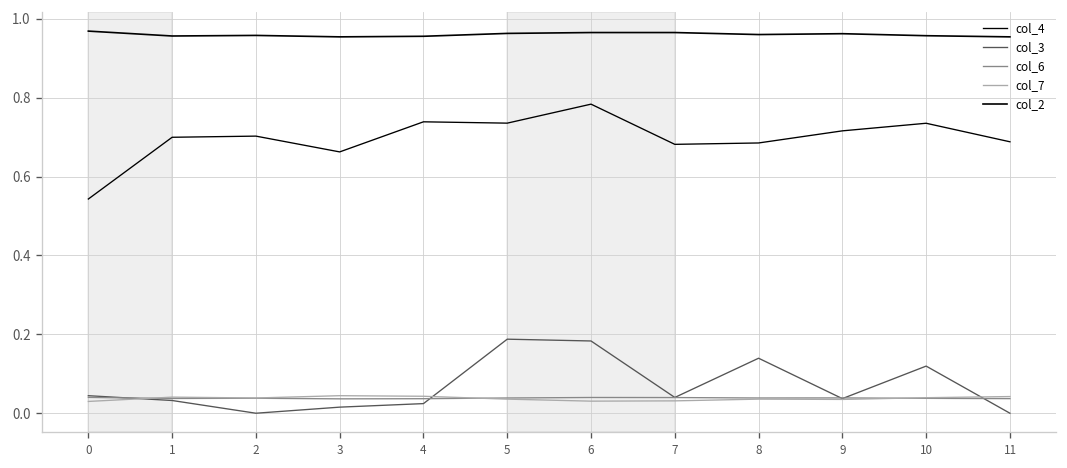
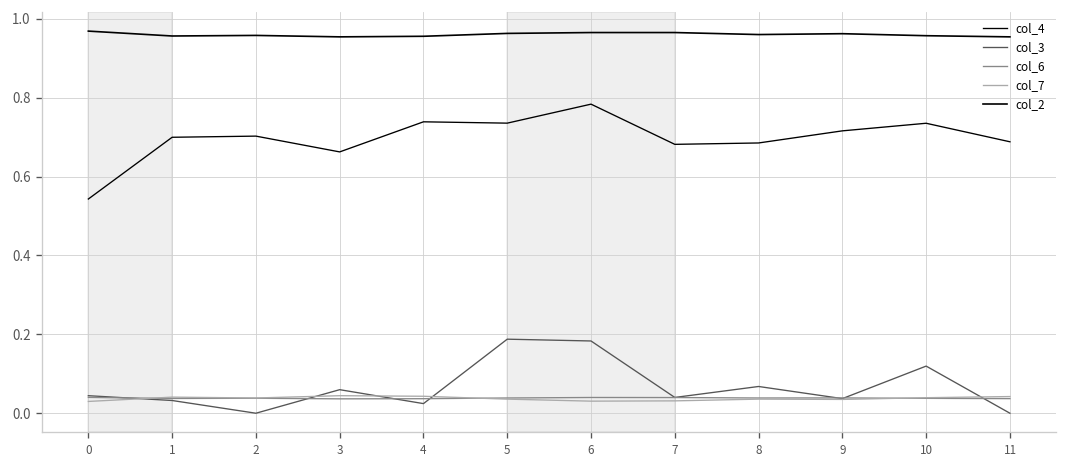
  {
    "col_3": {
      "2": 0.00,
-     "3": 0.02,
+     "3": 0.06,
      "4": 0.02,
      "5": 0.19,
      "6": 0.18,
-     "8": 0.14,
+     "8": 0.07,
      "10": 0.12,
      "11": 0.00
    }
  }
